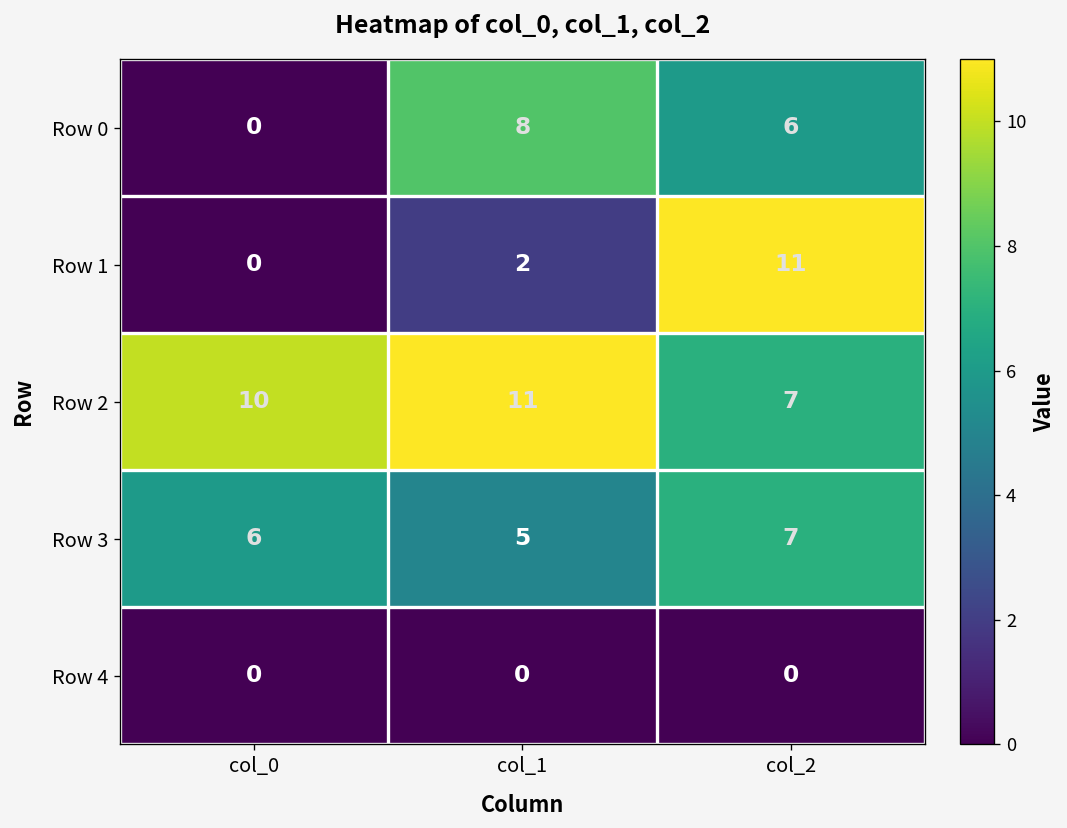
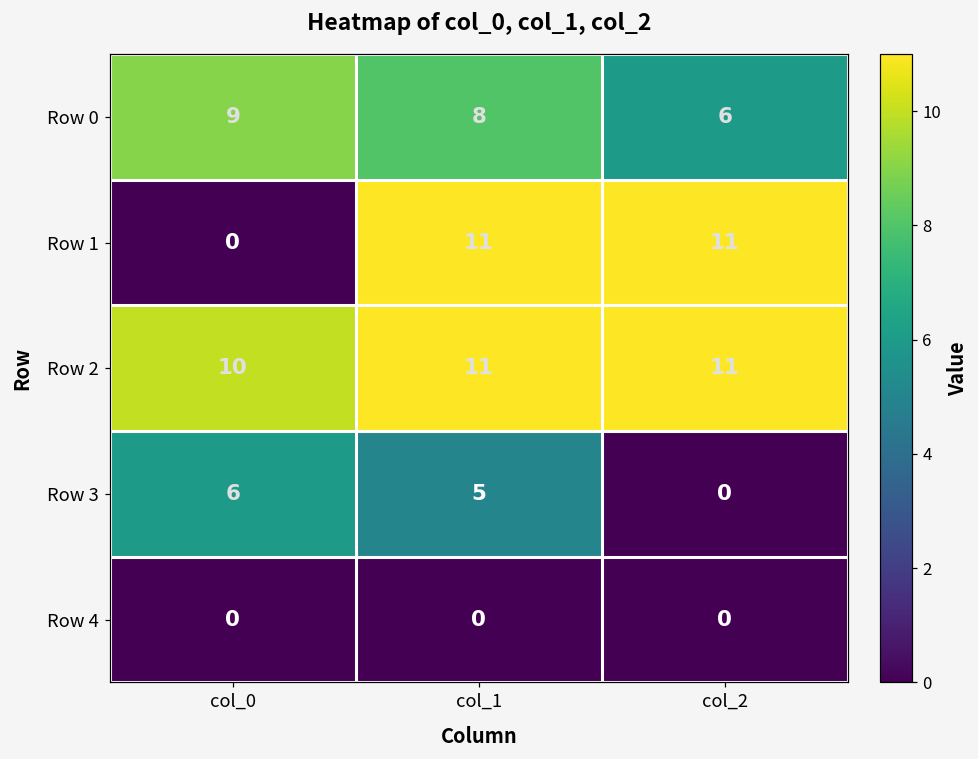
  {
    "Row 0": {
-     "col_0": 0,
+     "col_0": 9,
      "col_1": 8,
      "col_2": 6
    },
    "Row 1": {
      "col_0": 0,
-     "col_1": 2,
+     "col_1": 11,
      "col_2": 11
    },
    "Row 2": {
      "col_0": 10,
      "col_1": 11,
-     "col_2": 7
+     "col_2": 11
    },
    "Row 3": {
      "col_0": 6,
      "col_1": 5,
-     "col_2": 7
+     "col_2": 0
    },
    "Row 4": {
      "col_0": 0,
      "col_1": 0,
      "col_2": 0
    }
  }
